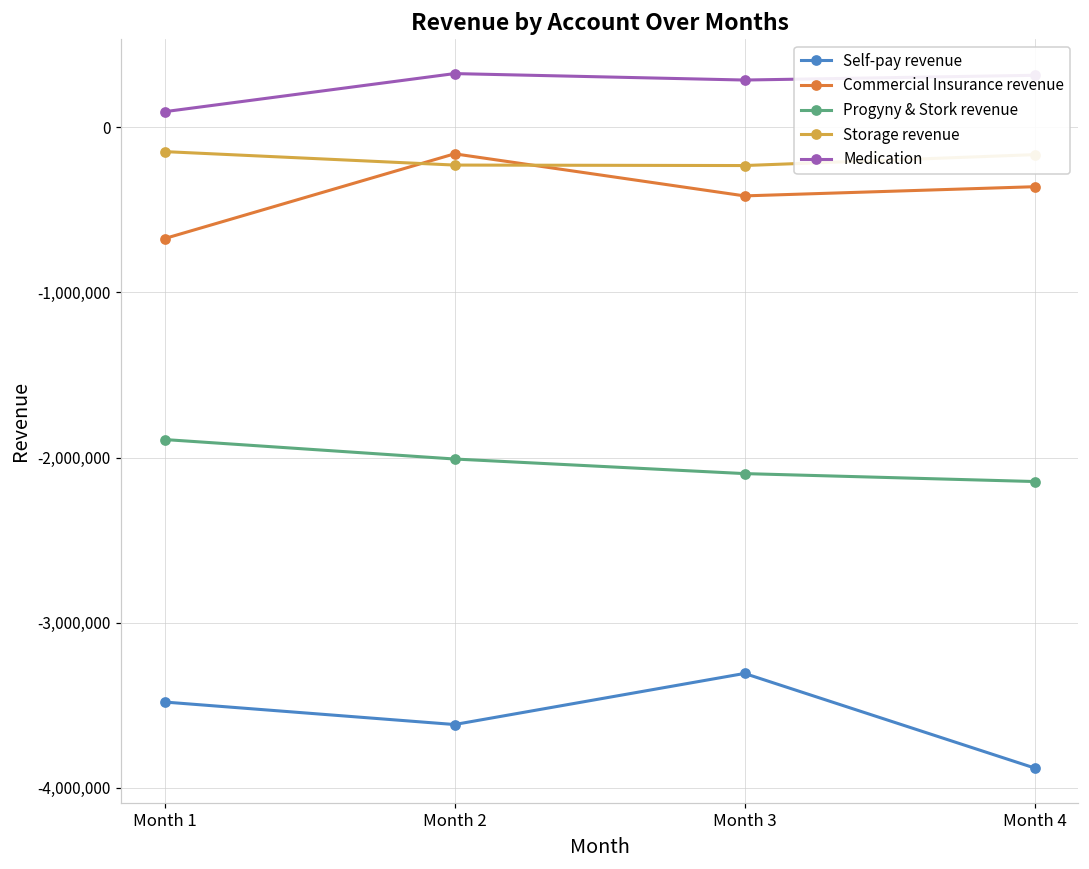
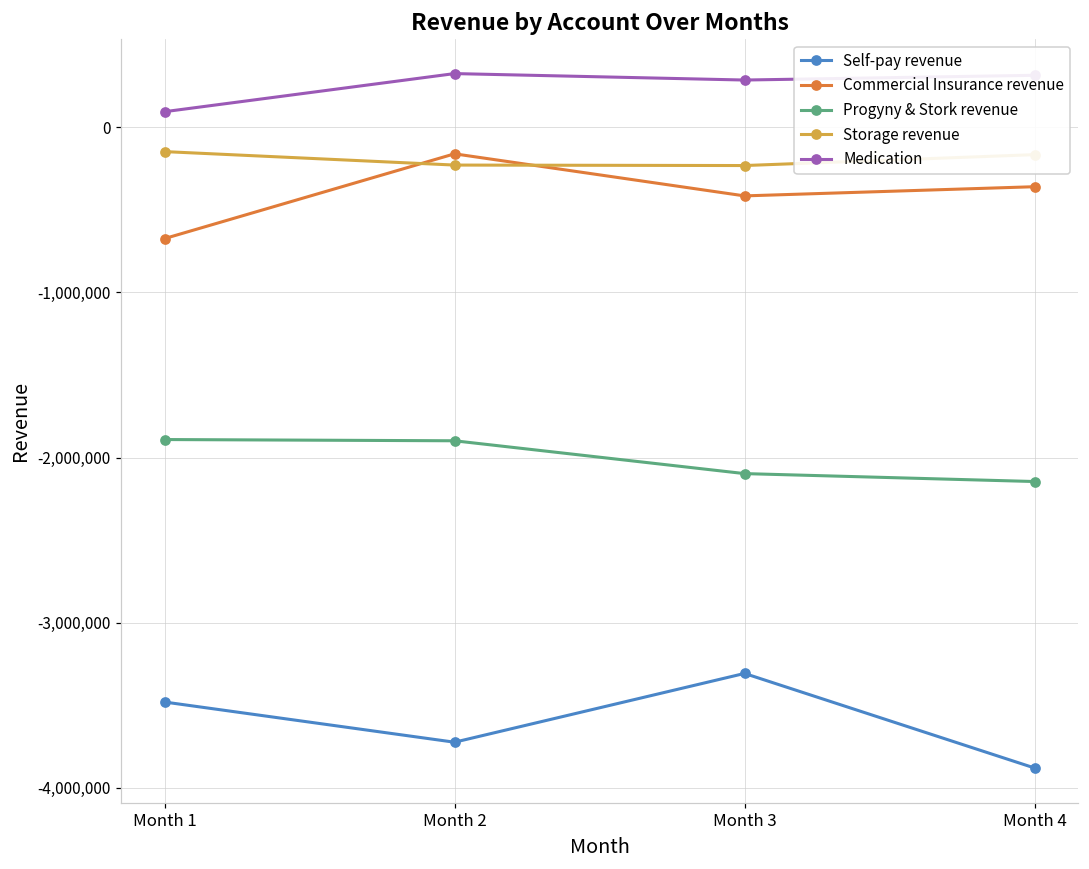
  {
    "Self-pay revenue": {
      "Month 1": "-3,480,000",
-     "Month 2": "-3,620,000",
+     "Month 2": "-3,720,000",
      "Month 3": "-3,310,000",
      "Month 4": "-3,880,000"
    },
    "Progyny & Stork revenue": {
      "Month 1": "-1,890,000",
-     "Month 2": "-2,010,000",
+     "Month 2": "-1,900,000",
      "Month 3": "-2,100,000",
      "Month 4": "-2,140,000"
    },
    "Medication": {
      "Month 1": "90,000",
      "Month 2": "320,000",
      "Month 3": "290,000"
    }
  }
